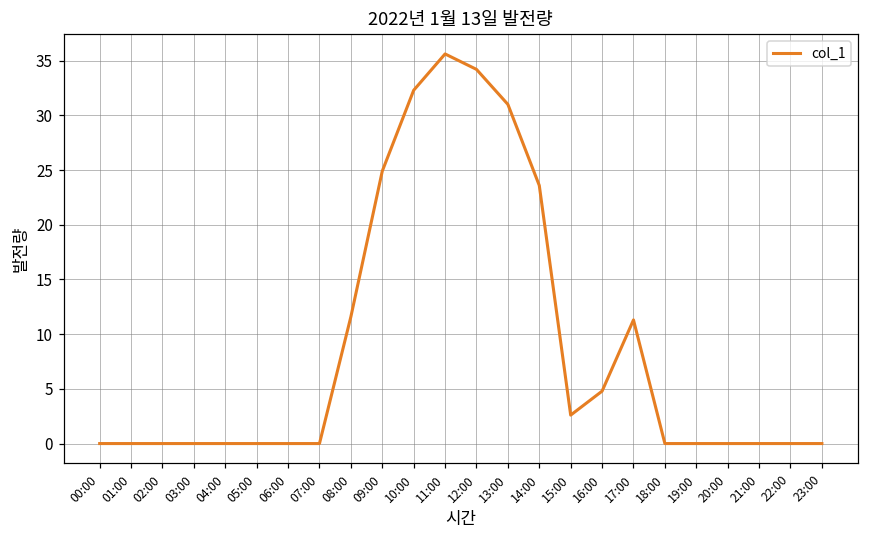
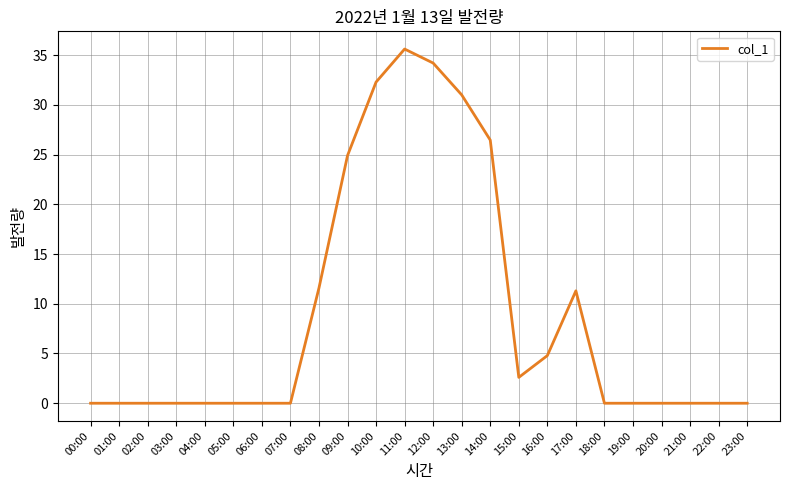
  {
    "00:00": 0,
    "01:00": 0,
    "02:00": 0,
    "03:00": 0,
    "04:00": 0,
    "05:00": 0,
    "06:00": 0,
    "07:00": 0,
    "08:00": 12,
    "09:00": 25,
    "10:00": 32,
    "11:00": 36,
    "12:00": 34,
    "13:00": 31,
-   "14:00": 24,
+   "14:00": 26,
    "15:00": 3,
    "16:00": 5,
    "17:00": 11,
    "18:00": 0,
    "19:00": 0,
    "20:00": 0,
    "21:00": 0,
    "22:00": 0,
    "23:00": 0
  }
